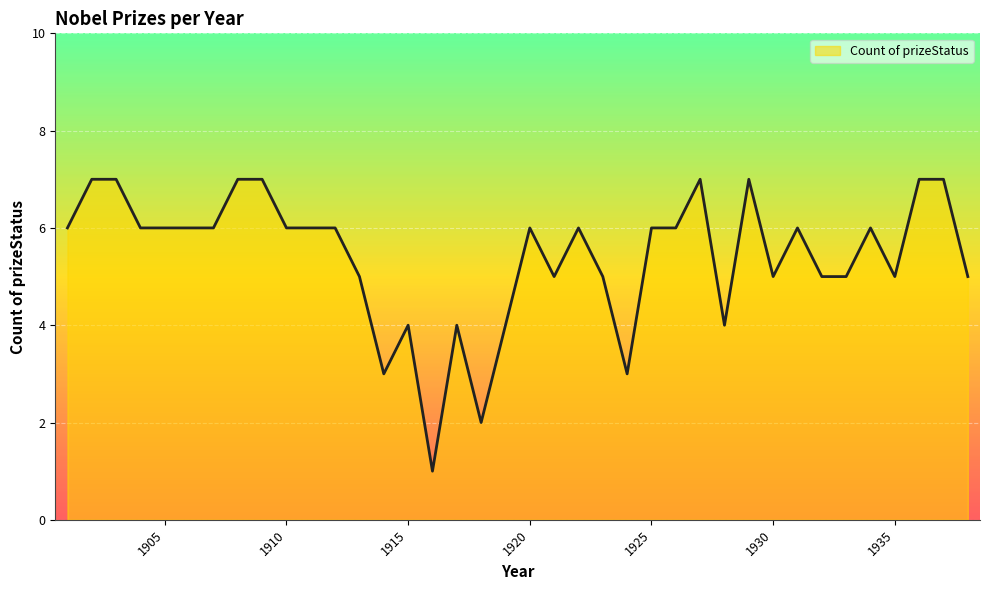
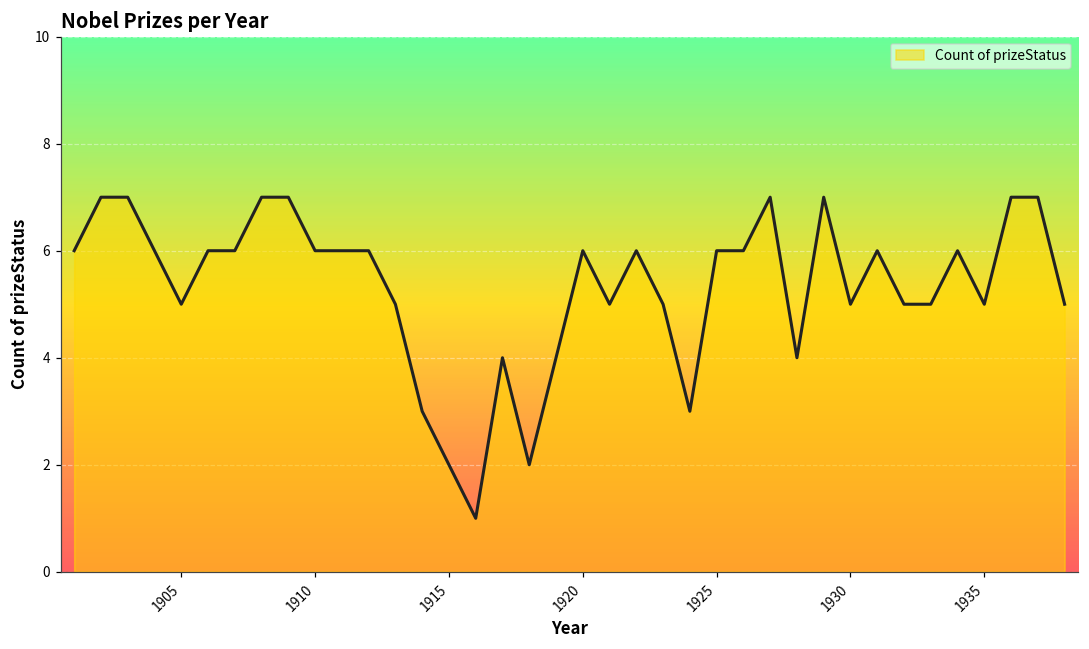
  {
-   "1905": 6,
+   "1905": 5,
    "1910": 6,
-   "1915": 4,
+   "1915": 2,
    "1920": 6,
    "1925": 6,
    "1930": 5,
    "1935": 5
  }
